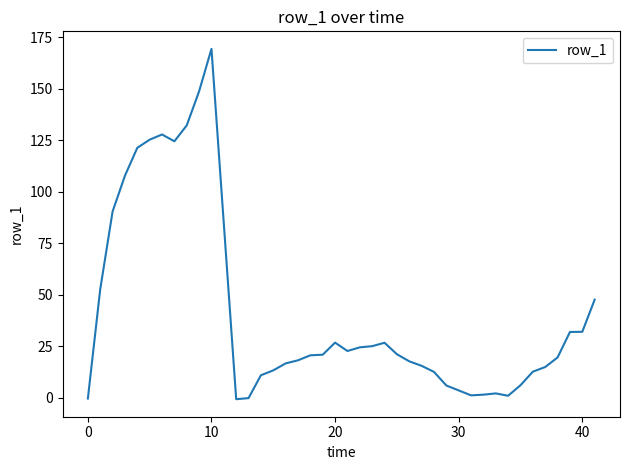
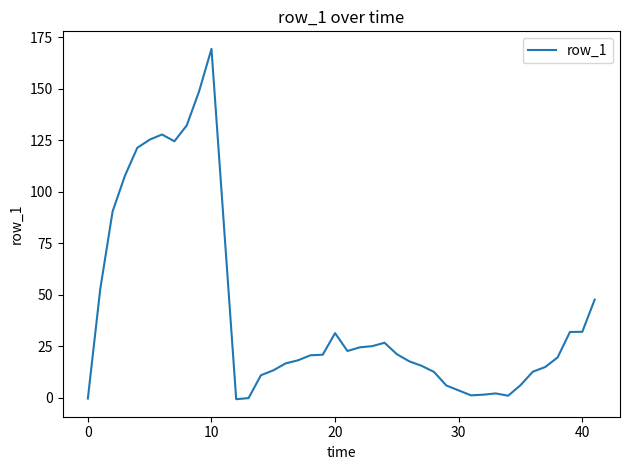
  {
    "0": 0,
    "10": 169,
-   "20": 27,
+   "20": 31,
    "40": 32
  }
